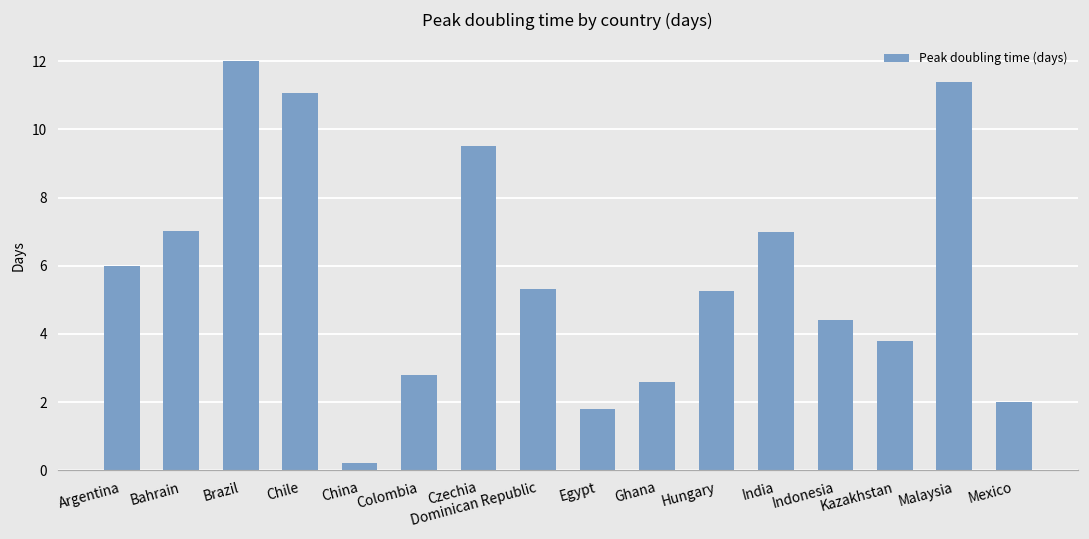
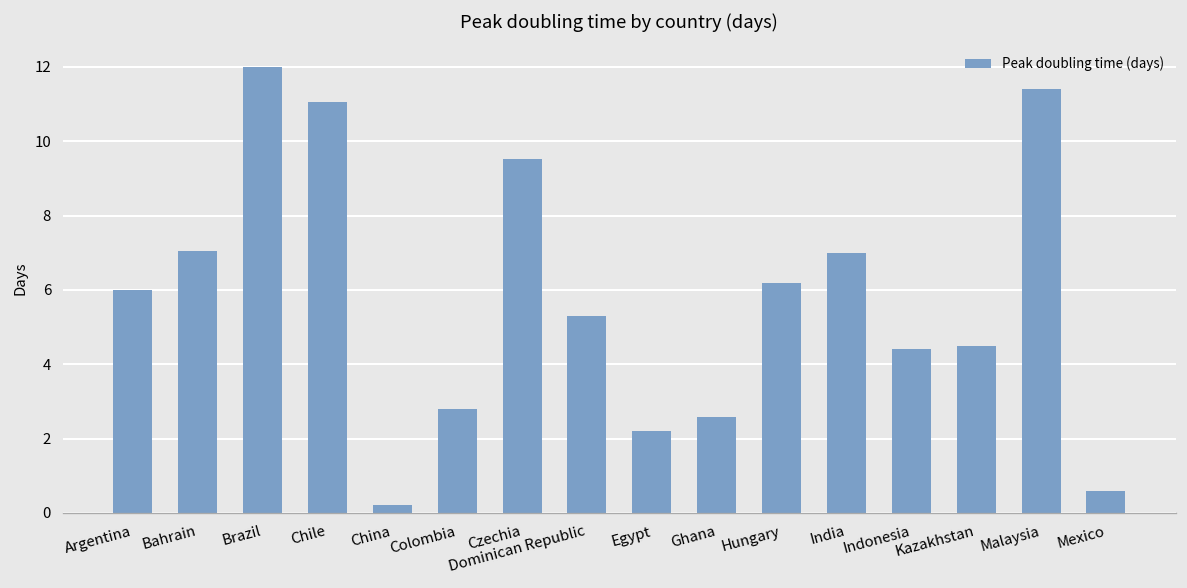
  {
    "Argentina": 6.0,
    "Bahrain": 7.0,
    "Brazil": 12.0,
    "Chile": 11.1,
    "China": 0.2,
    "Colombia": 2.8,
    "Czechia": 9.5,
    "Dominican Republic": 5.3,
-   "Egypt": 1.8,
+   "Egypt": 2.2,
    "Ghana": 2.6,
-   "Hungary": 5.3,
+   "Hungary": 6.2,
    "India": 7.0,
    "Indonesia": 4.4,
-   "Kazakhstan": 3.8,
+   "Kazakhstan": 4.5,
    "Malaysia": 11.4,
-   "Mexico": 2.0
+   "Mexico": 0.6
  }
